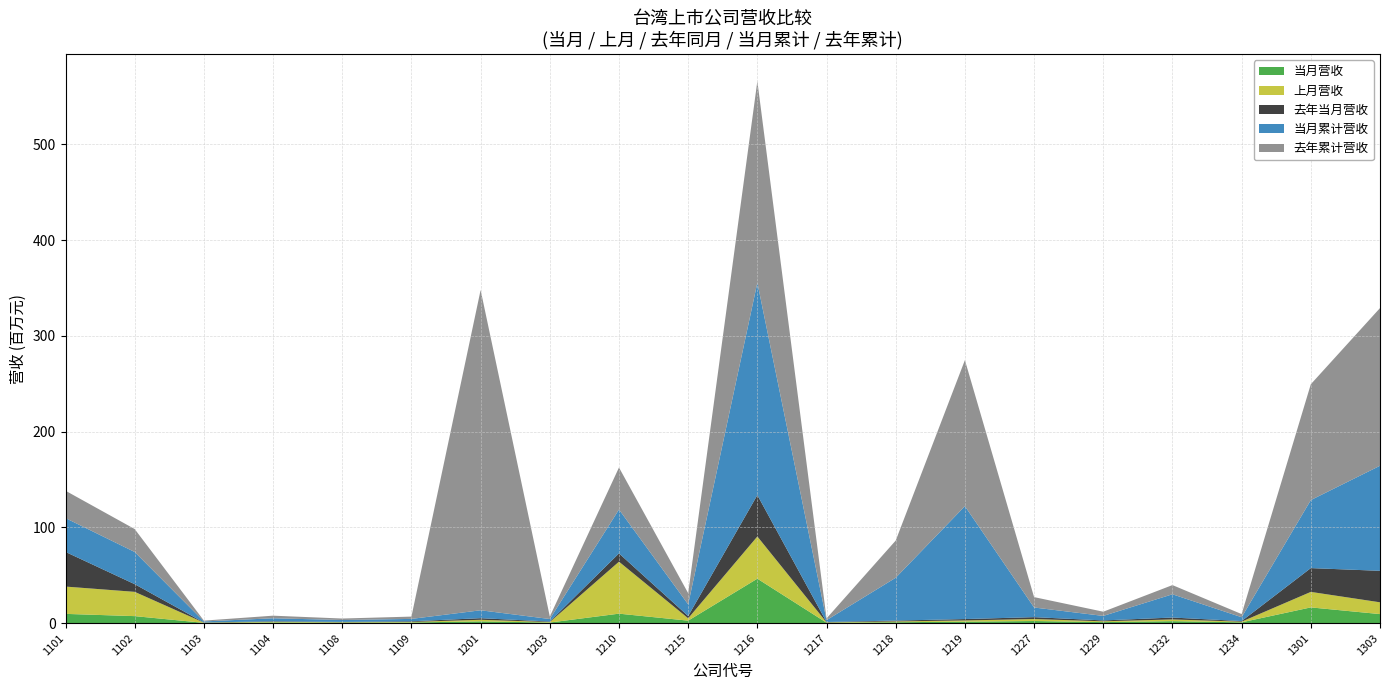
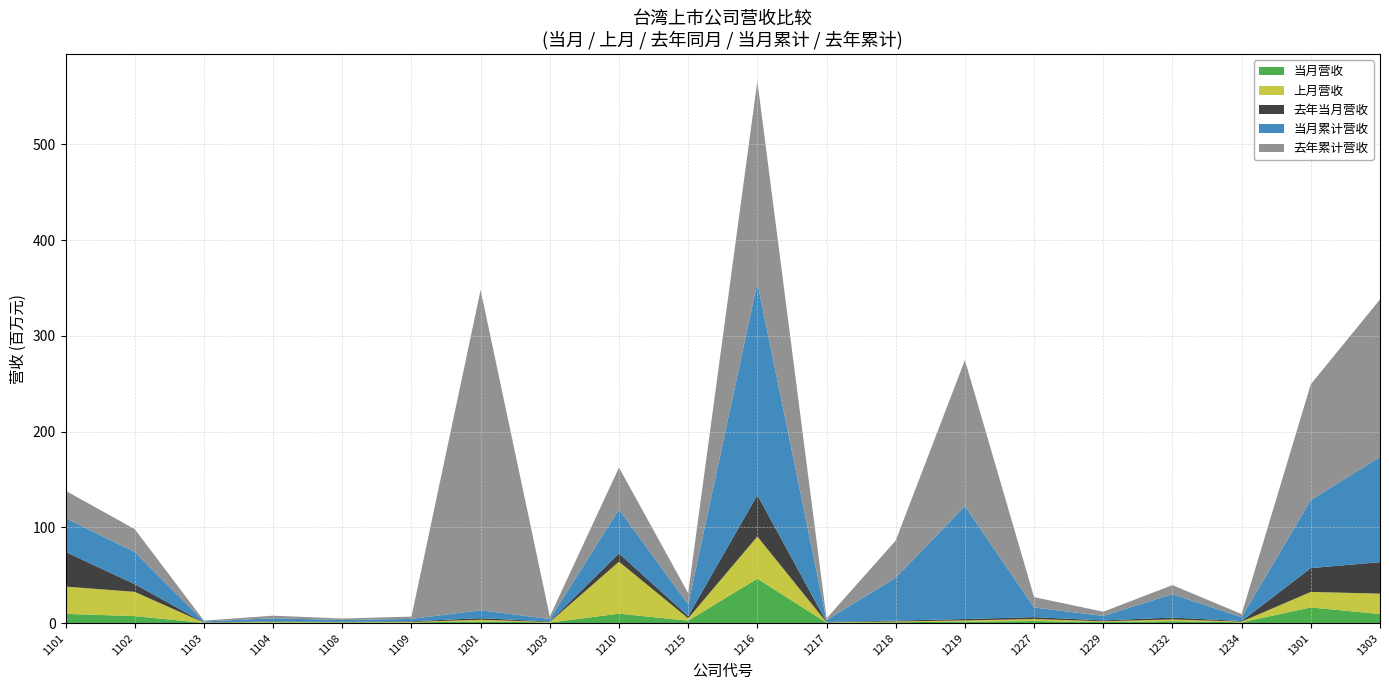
  {
    "当月营收": {
      "1101": 10,
      "1102": 10,
      "1210": 10,
      "1216": 50,
      "1301": 20,
      "1303": 10
    },
    "上月营收": {
      "1101": 30,
      "1102": 30,
      "1210": 50,
      "1216": 40,
      "1301": 20,
-     "1303": 10
+     "1303": 20
    },
    "去年当月营收": {
      "1101": 40,
      "1102": 10,
      "1210": 10,
      "1216": 40,
      "1301": 20,
      "1303": 30
    },
    "当月累计营收": {
      "1101": 40,
      "1102": 30,
      "1104": 0,
      "1201": 10,
      "1210": 50,
      "1215": 10,
      "1216": 220,
      "1218": 40,
      "1219": 120,
      "1227": 10,
      "1229": 0,
      "1232": 20,
      "1234": 0,
      "1301": 70,
      "1303": 110
    },
    "去年累计营收": {
      "1101": 30,
      "1102": 20,
      "1104": 0,
      "1201": 330,
      "1210": 40,
      "1215": 10,
      "1216": 210,
      "1218": 40,
      "1219": 150,
      "1227": 10,
      "1229": 0,
      "1232": 10,
      "1234": 0,
      "1301": 120,
      "1303": 160
    }
  }
